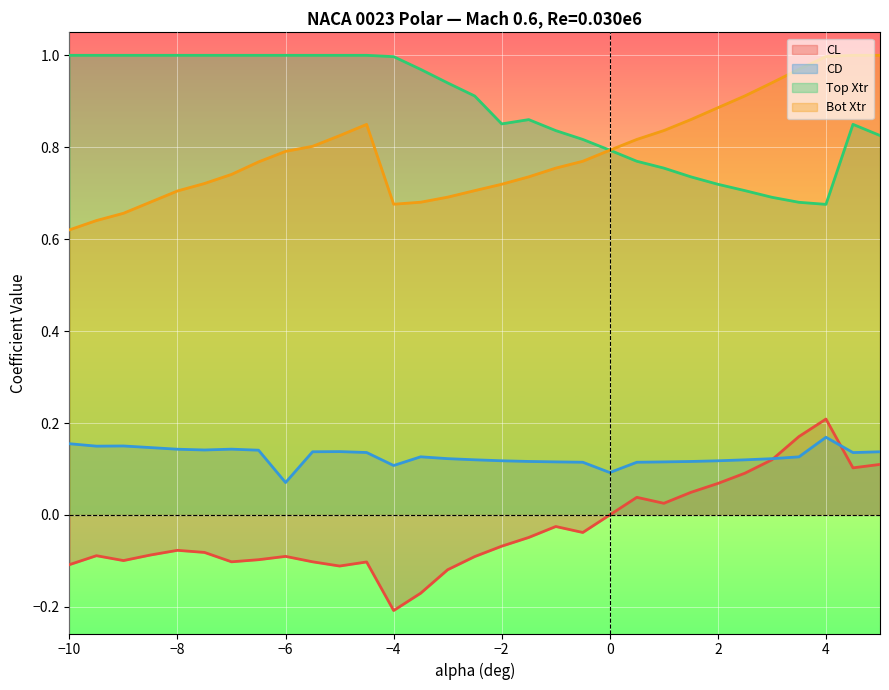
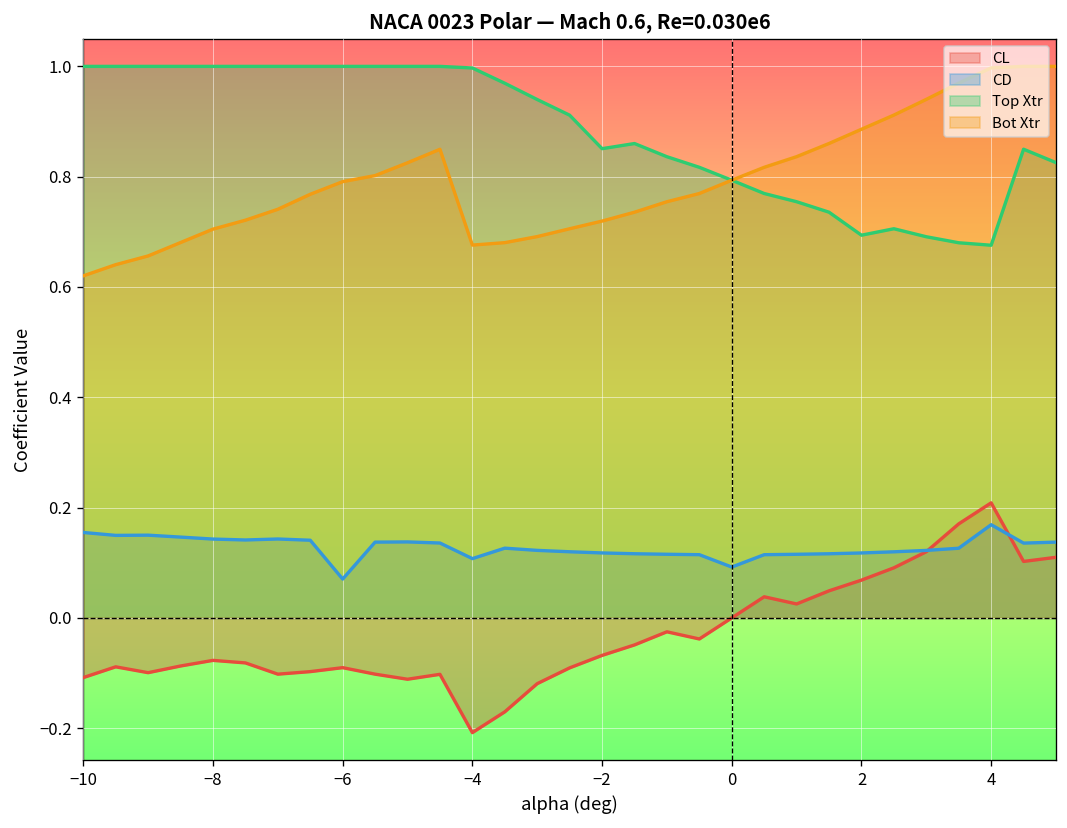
  {
    "CD": {
      "−10": 0.15,
      "−8": 0.14,
      "−6": 0.07,
      "−4": 0.11,
      "−2": 0.12,
      "0": 0.09,
      "2": 0.12,
      "4": 0.17
    },
    "Top Xtr": {
      "−10": 1.00,
      "−8": 1.00,
      "−6": 1.00,
      "−4": 1.00,
      "−2": 0.85,
-     "2": 0.72,
+     "2": 0.69,
      "4": 0.68
    }
  }
